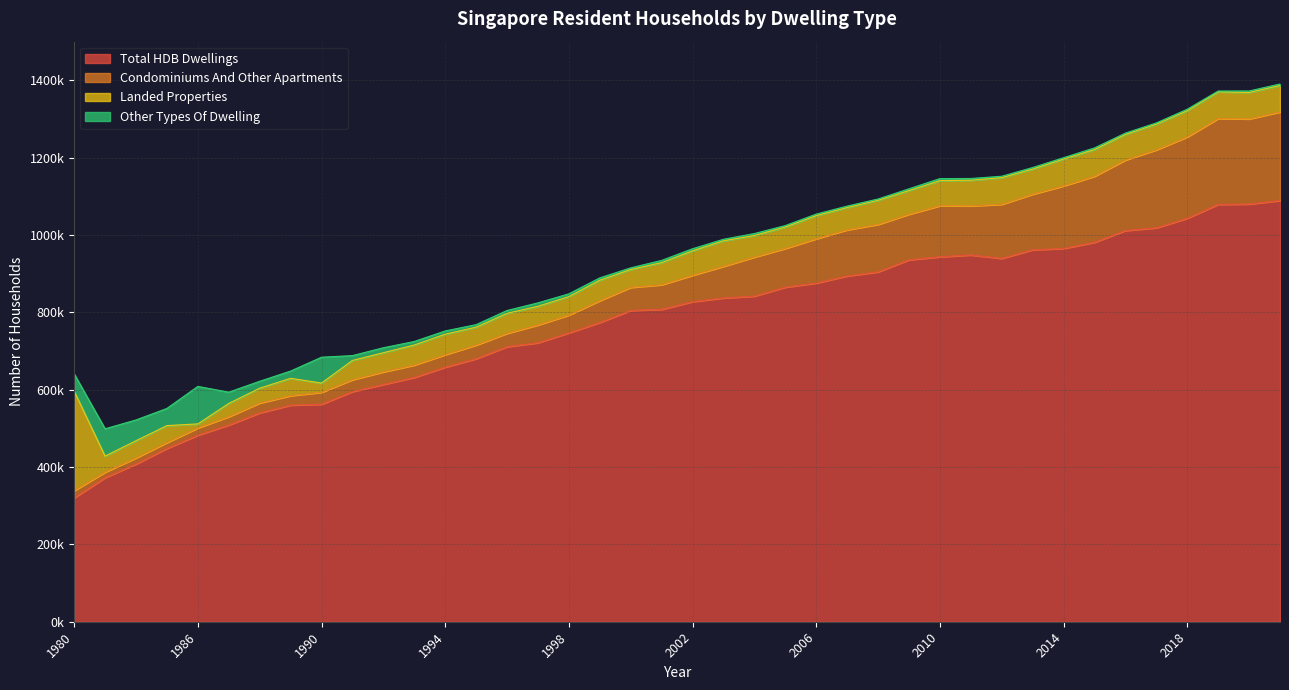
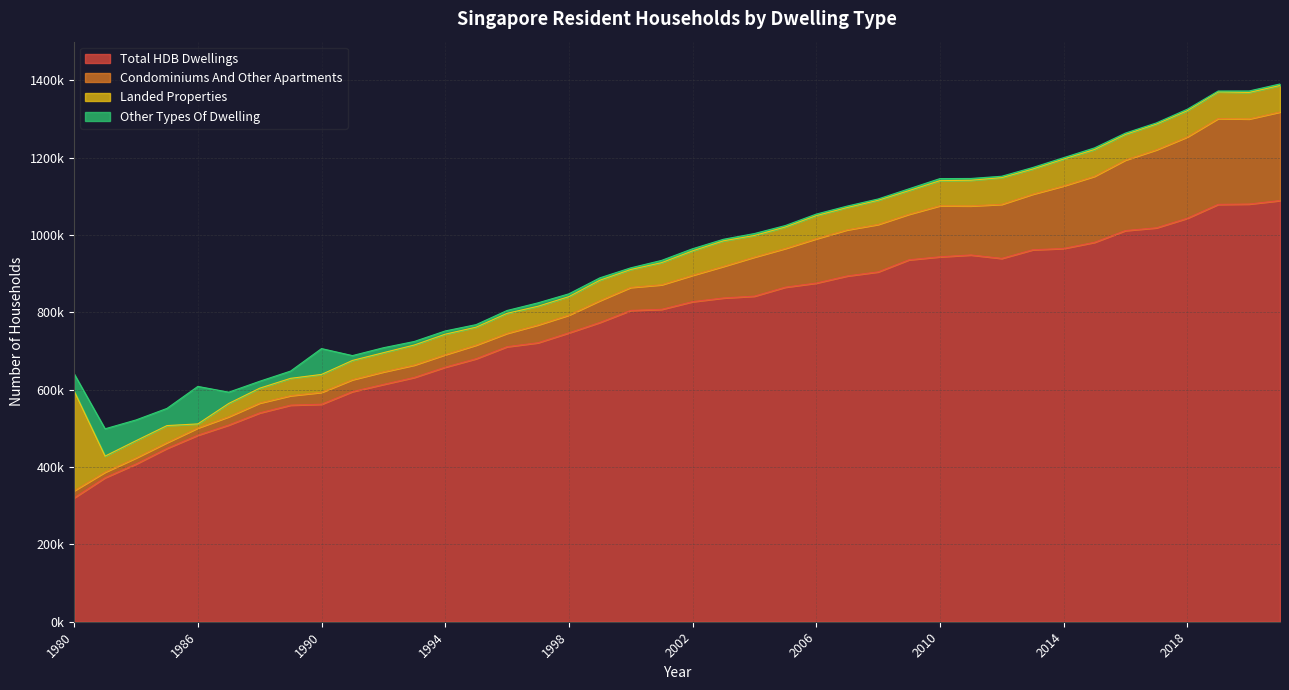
  {
    "Landed Properties": {
      "1980": 260000,
      "1986": 10000,
-     "1990": 20000,
+     "1990": 50000,
      "1994": 50000,
      "1998": 50000
    },
    "Other Types Of Dwelling": {
      "1980": 40000,
      "1986": 100000,
      "1990": 70000,
      "1994": 10000,
      "1998": 10000
    }
  }
